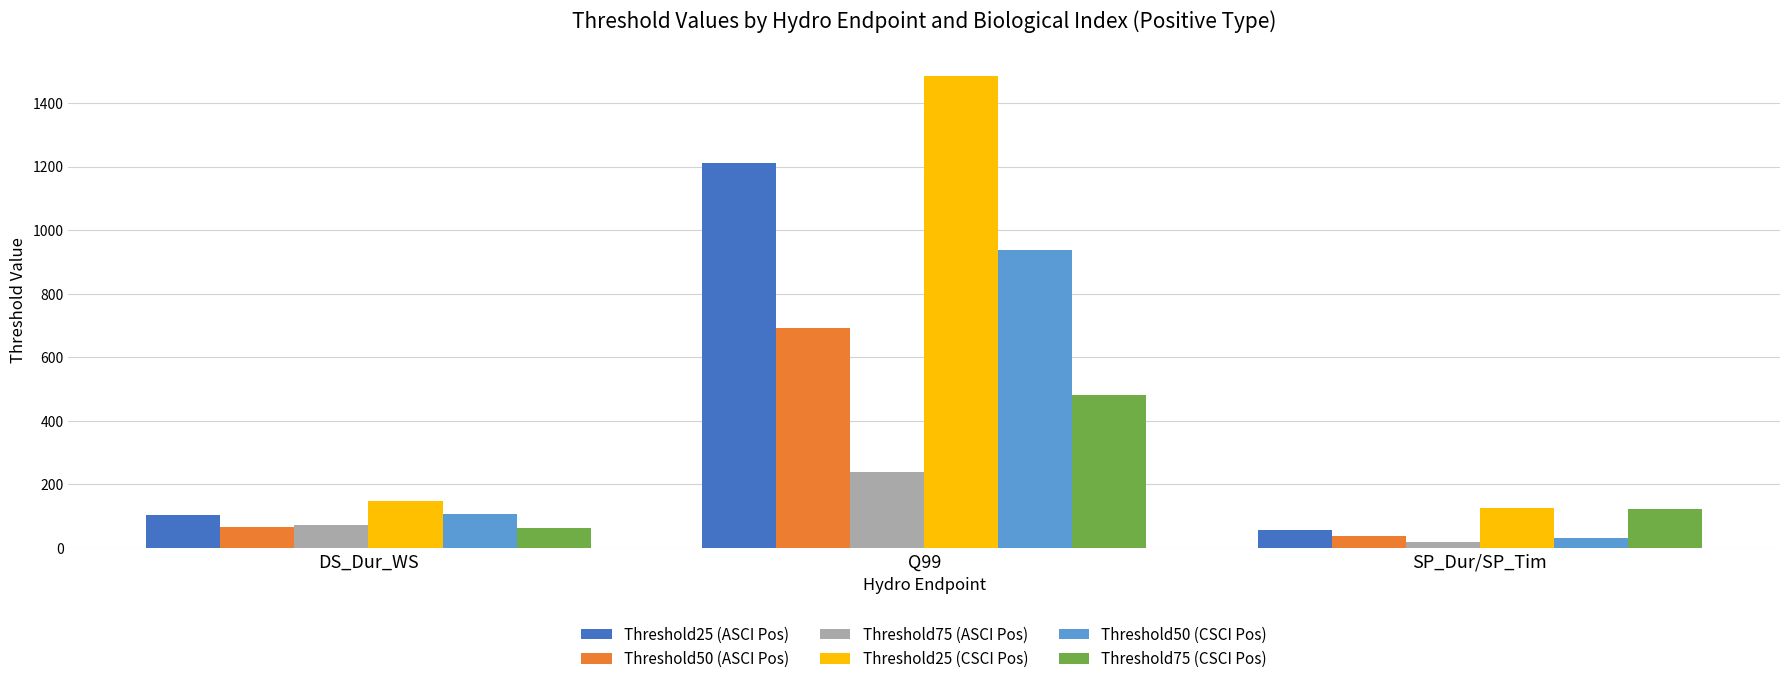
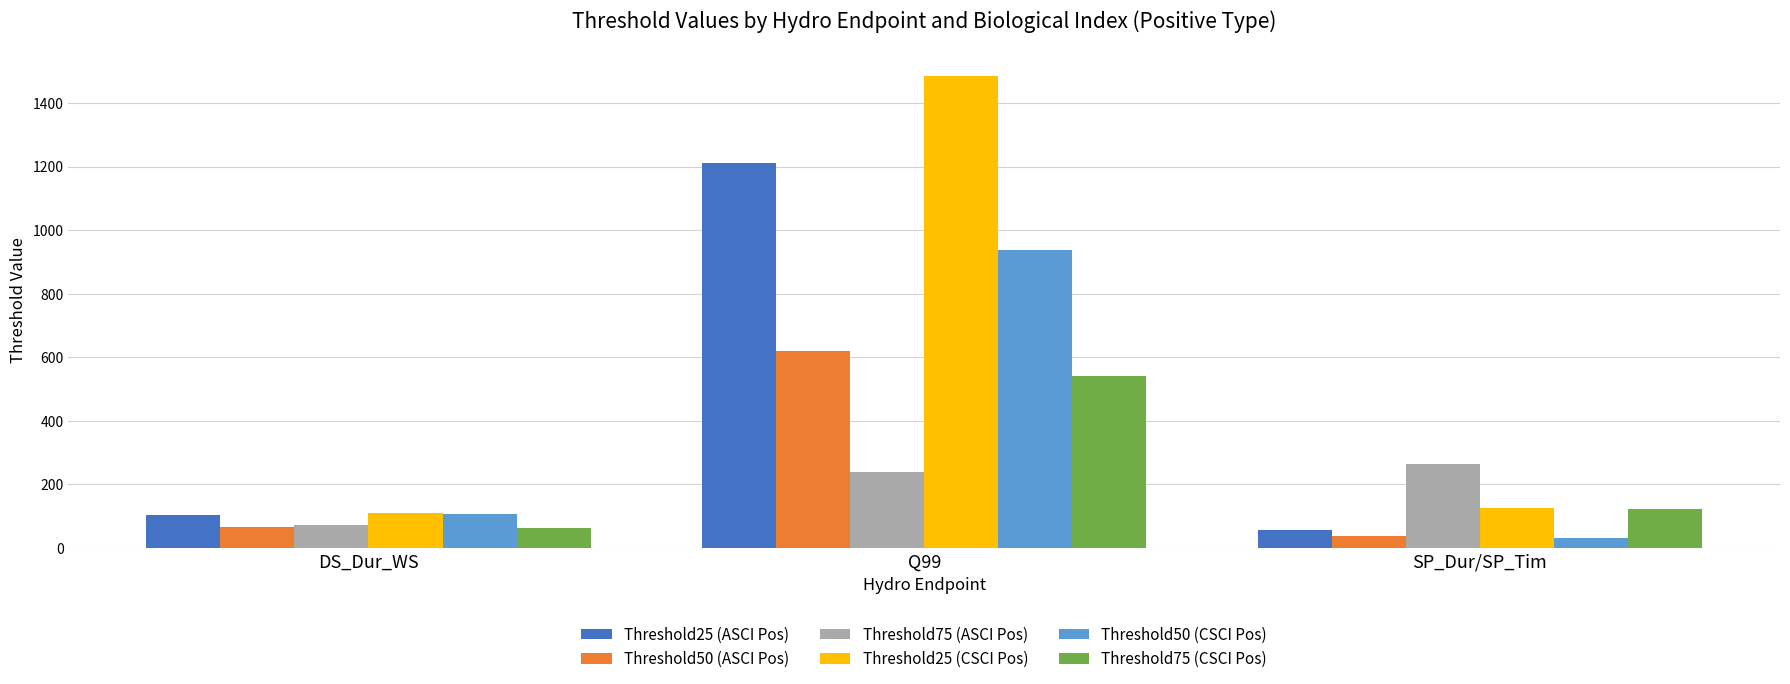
  {
    "Threshold50 (ASCI Pos)": {
      "DS_Dur_WS": 70,
-     "Q99": 690,
+     "Q99": 620,
      "SP_Dur/SP_Tim": 40
    },
    "Threshold75 (ASCI Pos)": {
      "DS_Dur_WS": 70,
      "Q99": 240,
-     "SP_Dur/SP_Tim": 20
+     "SP_Dur/SP_Tim": 260
    },
    "Threshold25 (CSCI Pos)": {
-     "DS_Dur_WS": 150,
+     "DS_Dur_WS": 110,
      "Q99": 1490,
      "SP_Dur/SP_Tim": 130
    },
    "Threshold75 (CSCI Pos)": {
      "DS_Dur_WS": 60,
-     "Q99": 480,
+     "Q99": 540,
      "SP_Dur/SP_Tim": 120
    }
  }
